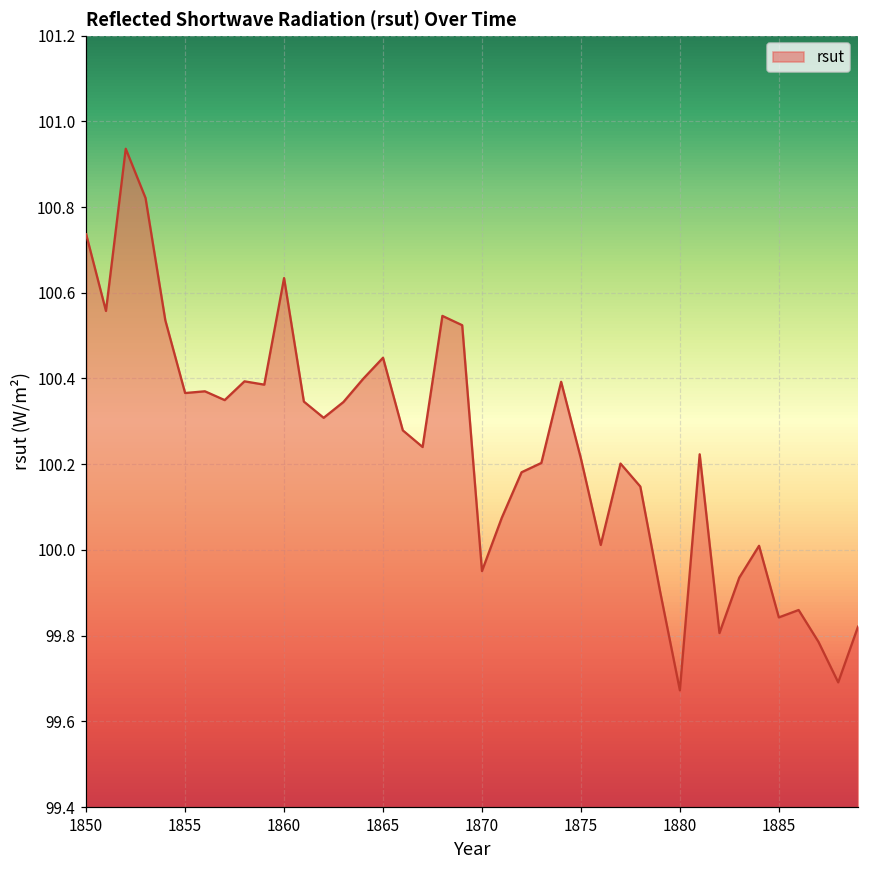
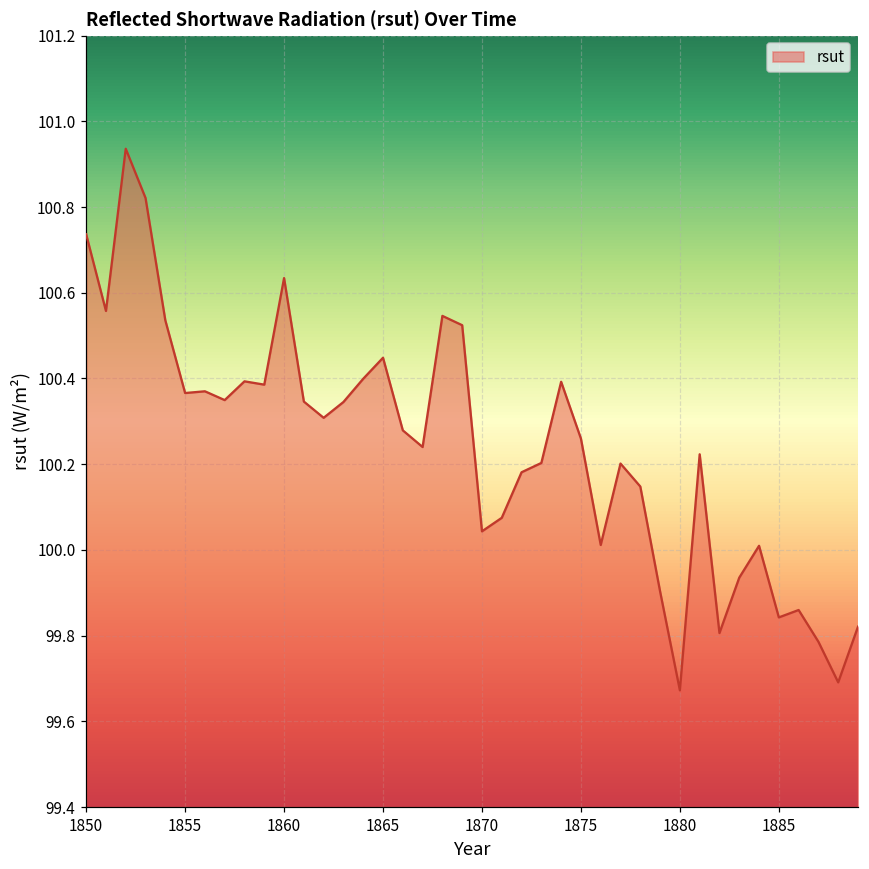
  {
    "1850": 100.74,
    "1855": 100.37,
    "1860": 100.63,
    "1865": 100.45,
-   "1870": 99.95,
-   "1875": 100.21,
+   "1870": 100.04,
+   "1875": 100.26,
    "1880": 99.67,
    "1885": 99.84
  }
